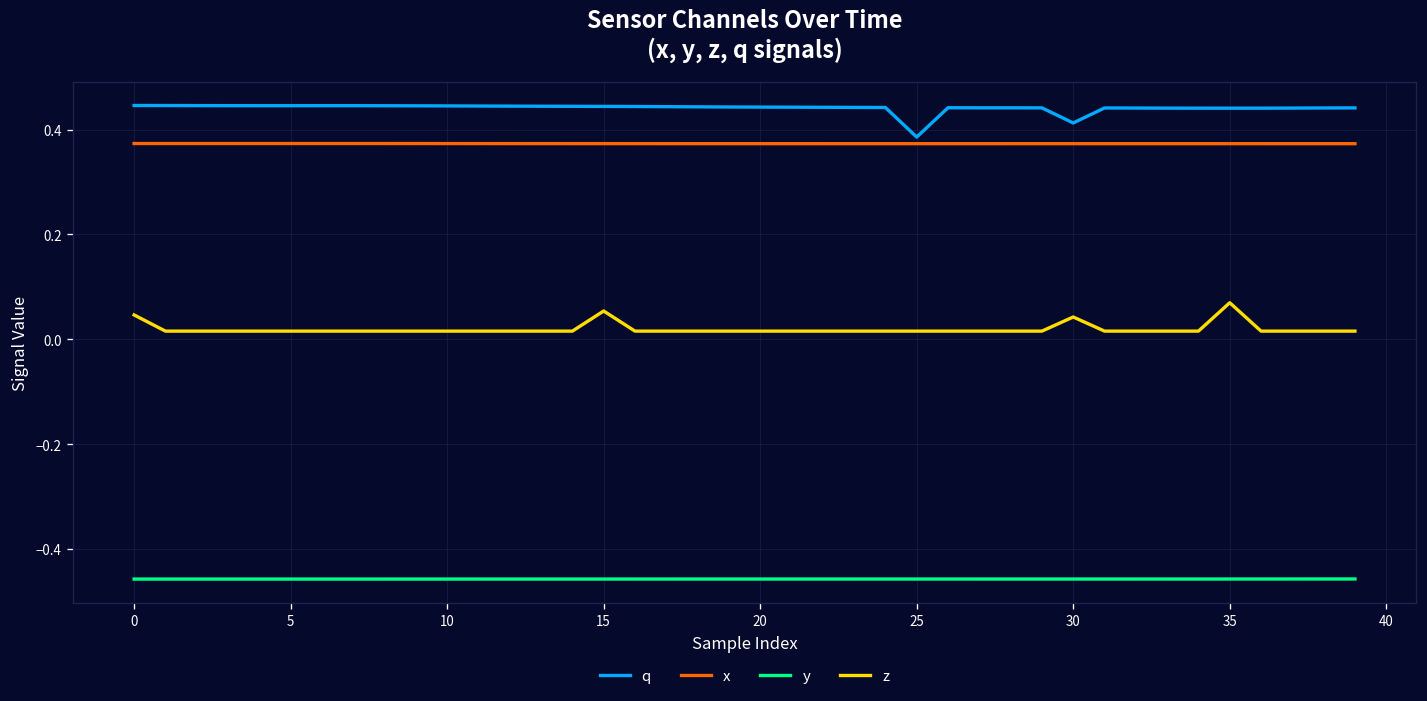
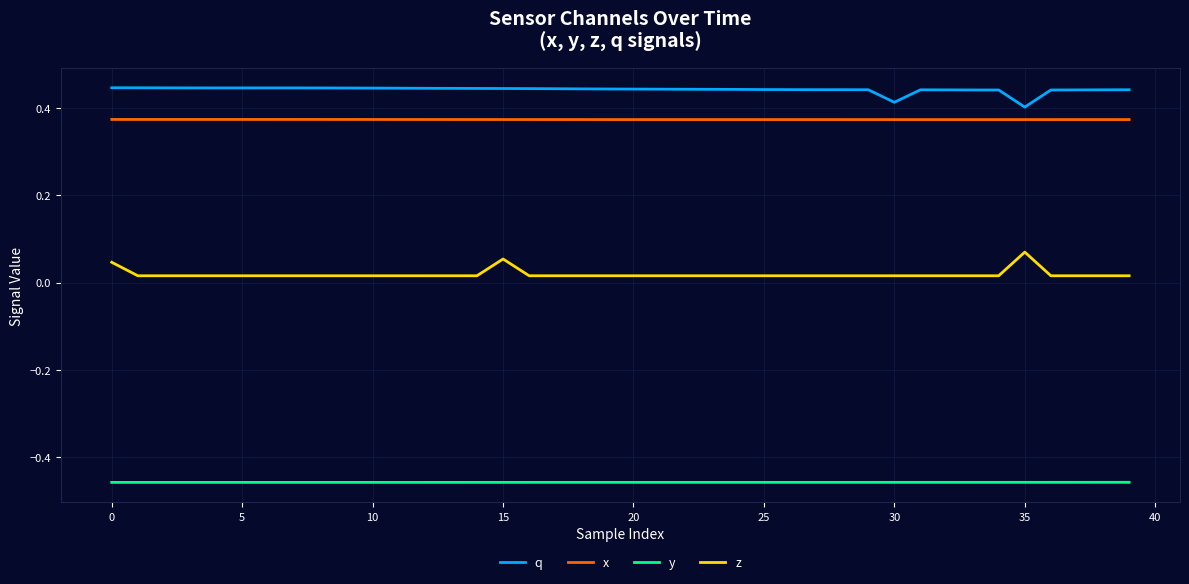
  {
    "q": {
      "0": 0.45,
      "5": 0.45,
      "10": 0.45,
      "15": 0.44,
      "20": 0.44,
-     "25": 0.39,
+     "25": 0.44,
      "30": 0.41,
-     "35": 0.44
+     "35": 0.40
    },
    "x": {
      "0": 0.37,
      "5": 0.37,
      "10": 0.37,
      "15": 0.37,
      "20": 0.37,
      "25": 0.37,
      "30": 0.37,
      "35": 0.37
    },
    "y": {
      "0": -0.46,
      "5": -0.46,
      "10": -0.46,
      "15": -0.46,
      "20": -0.46,
      "25": -0.46,
      "30": -0.46,
      "35": -0.46
    },
    "z": {
      "0": 0.05,
      "5": 0.02,
      "10": 0.02,
      "15": 0.05,
      "20": 0.02,
      "25": 0.02,
-     "30": 0.04,
+     "30": 0.02,
      "35": 0.07
    }
  }
